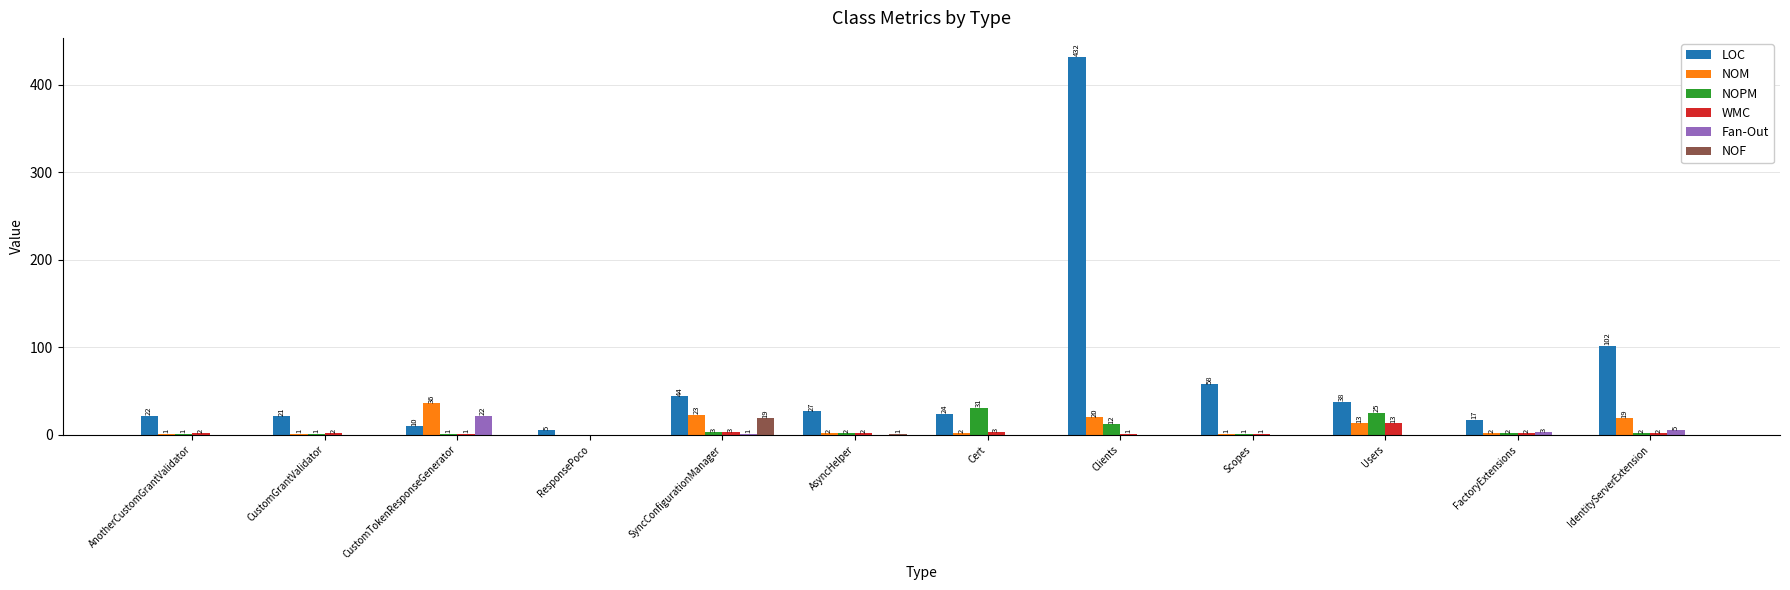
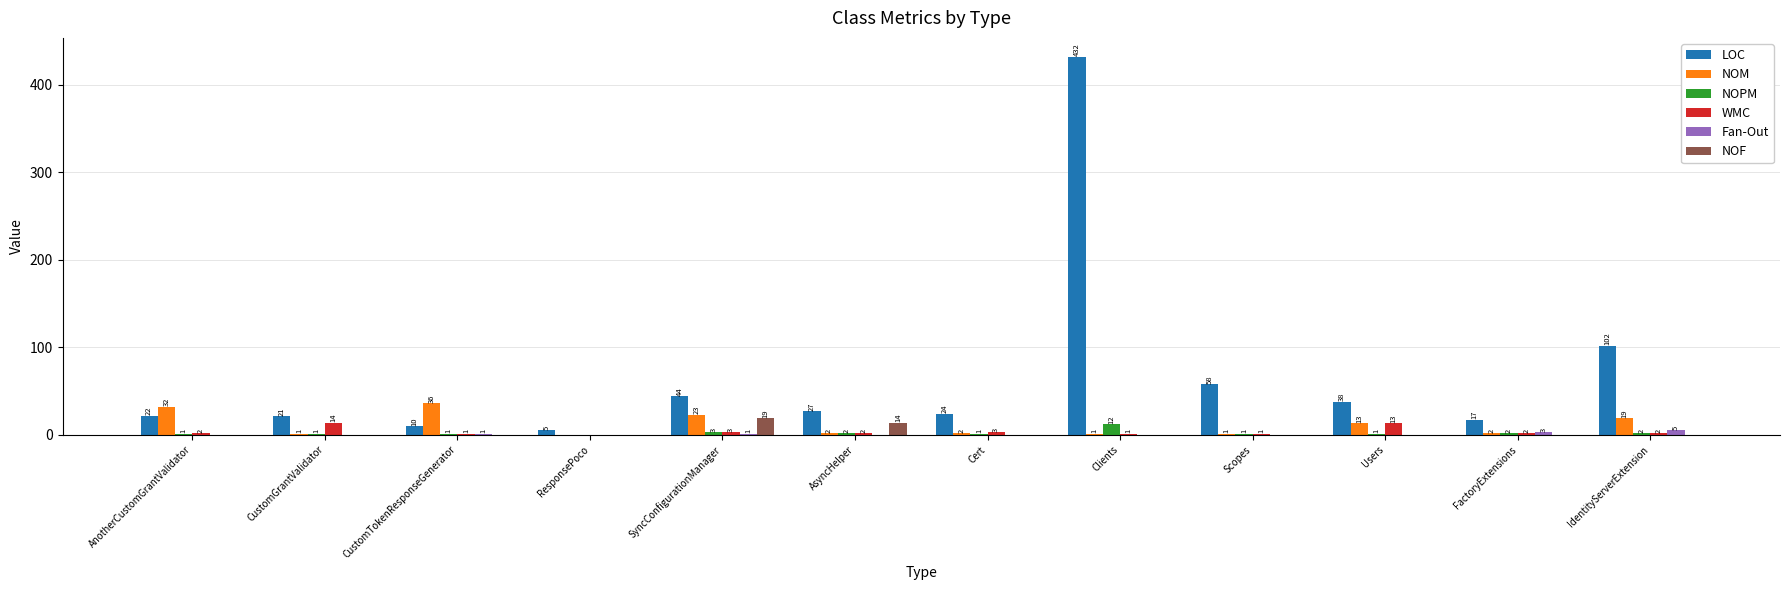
  {
    "LOC": {
      "AnotherCustomGrantValidator": 22,
      "CustomGrantValidator": 21,
      "CustomTokenResponseGenerator": 10,
      "ResponsePoco": 5,
      "SyncConfigurationManager": 44,
      "AsyncHelper": 27,
      "Cert": 24,
      "Clients": 432,
      "Scopes": 58,
      "Users": 38,
      "FactoryExtensions": 17,
      "IdentityServerExtension": 102
    },
    "NOM": {
-     "AnotherCustomGrantValidator": 1,
+     "AnotherCustomGrantValidator": 32,
      "CustomGrantValidator": 1,
      "CustomTokenResponseGenerator": 36,
      "SyncConfigurationManager": 23,
      "AsyncHelper": 2,
      "Cert": 2,
-     "Clients": 20,
+     "Clients": 1,
      "Scopes": 1,
      "Users": 13,
      "FactoryExtensions": 2,
      "IdentityServerExtension": 19
    },
    "NOPM": {
      "AnotherCustomGrantValidator": 1,
      "CustomGrantValidator": 1,
      "CustomTokenResponseGenerator": 1,
      "SyncConfigurationManager": 3,
      "AsyncHelper": 2,
-     "Cert": 31,
+     "Cert": 1,
      "Clients": 12,
      "Scopes": 1,
-     "Users": 25,
+     "Users": 1,
      "FactoryExtensions": 2,
      "IdentityServerExtension": 2
    },
    "WMC": {
      "AnotherCustomGrantValidator": 2,
-     "CustomGrantValidator": 2,
+     "CustomGrantValidator": 14,
      "CustomTokenResponseGenerator": 1,
      "SyncConfigurationManager": 3,
      "AsyncHelper": 2,
      "Cert": 3,
      "Clients": 1,
      "Scopes": 1,
      "Users": 13,
      "FactoryExtensions": 2,
      "IdentityServerExtension": 2
    },
    "Fan-Out": {
-     "CustomTokenResponseGenerator": 22,
+     "CustomTokenResponseGenerator": 1,
      "SyncConfigurationManager": 1,
      "FactoryExtensions": 3,
      "IdentityServerExtension": 5
    },
    "NOF": {
      "SyncConfigurationManager": 19,
-     "AsyncHelper": 1
+     "AsyncHelper": 14
    }
  }
